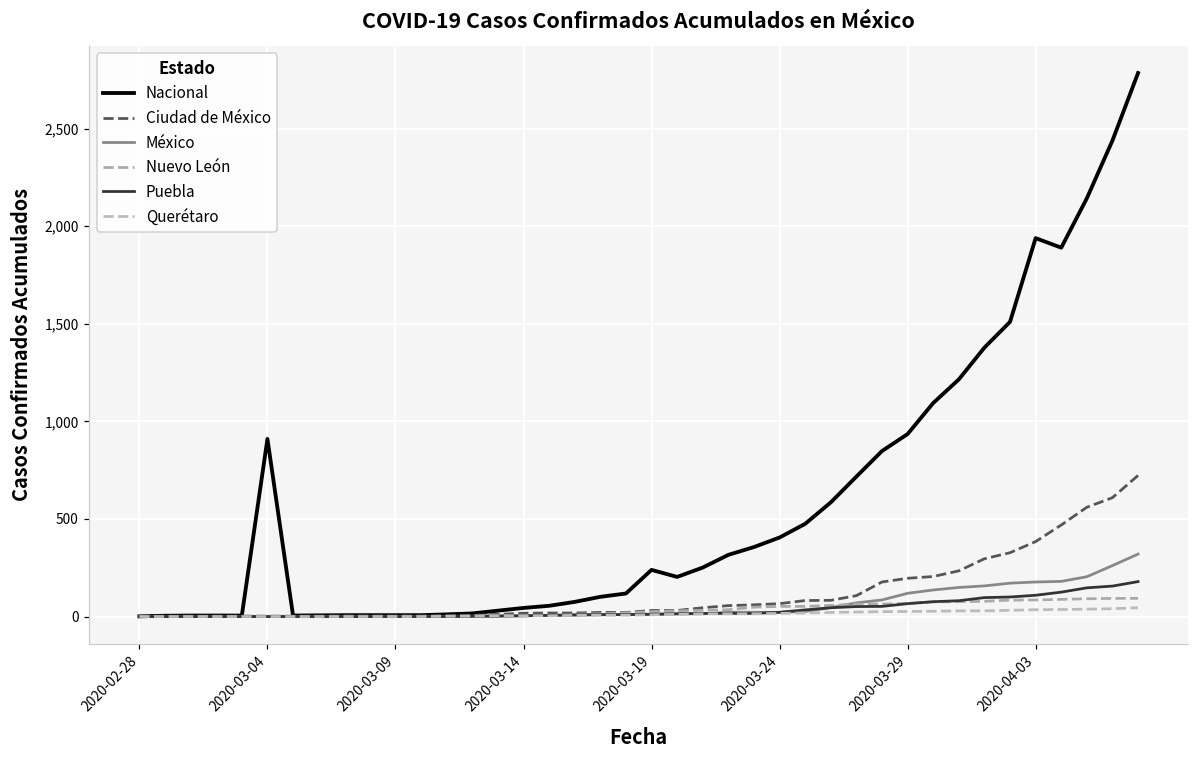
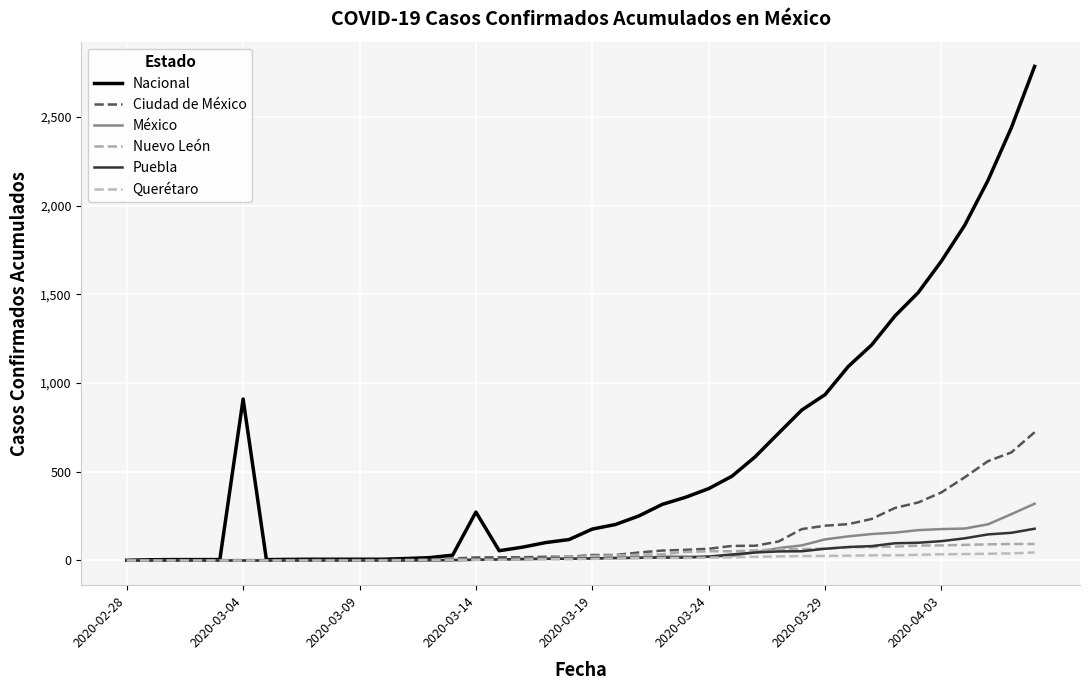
  {
    "Nacional": {
      "2020-03-04": "910",
-     "2020-03-14": "40",
-     "2020-03-19": "240",
+     "2020-03-14": "270",
+     "2020-03-19": "180",
      "2020-03-24": "410",
      "2020-03-29": "940",
-     "2020-04-03": "1,940"
+     "2020-04-03": "1,690"
    }
  }
